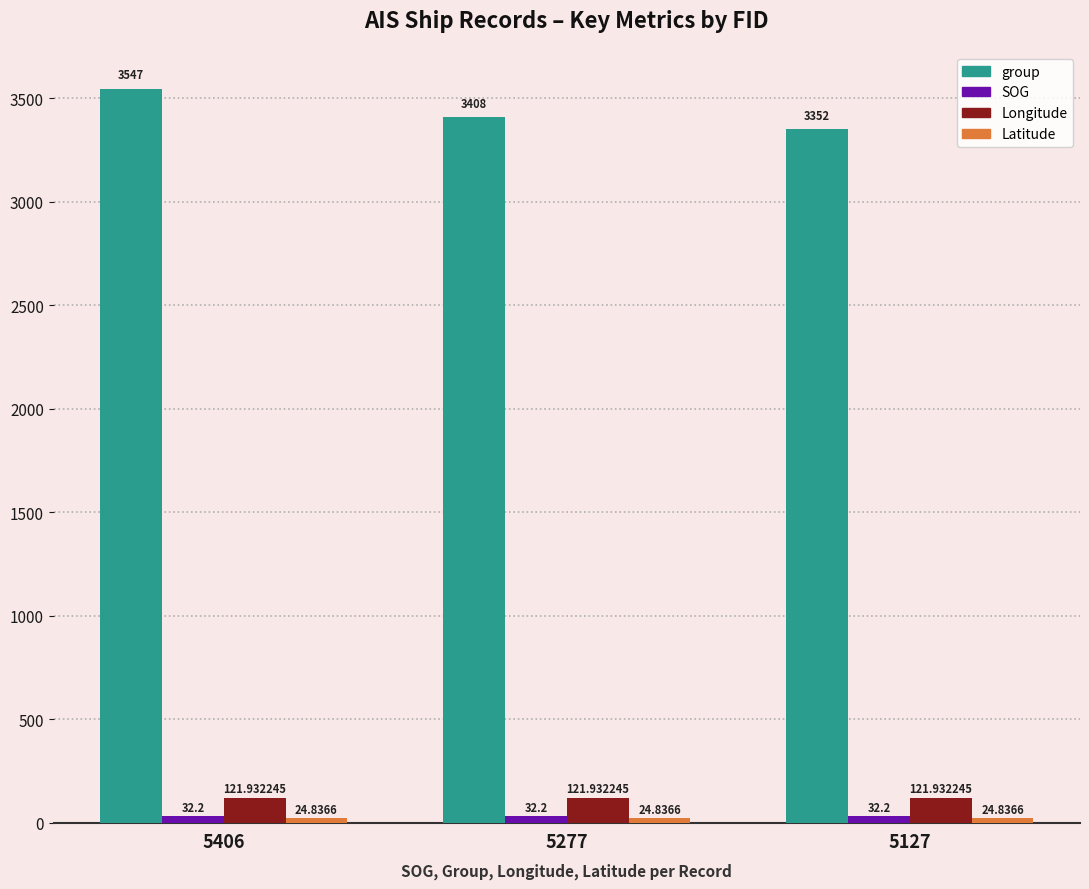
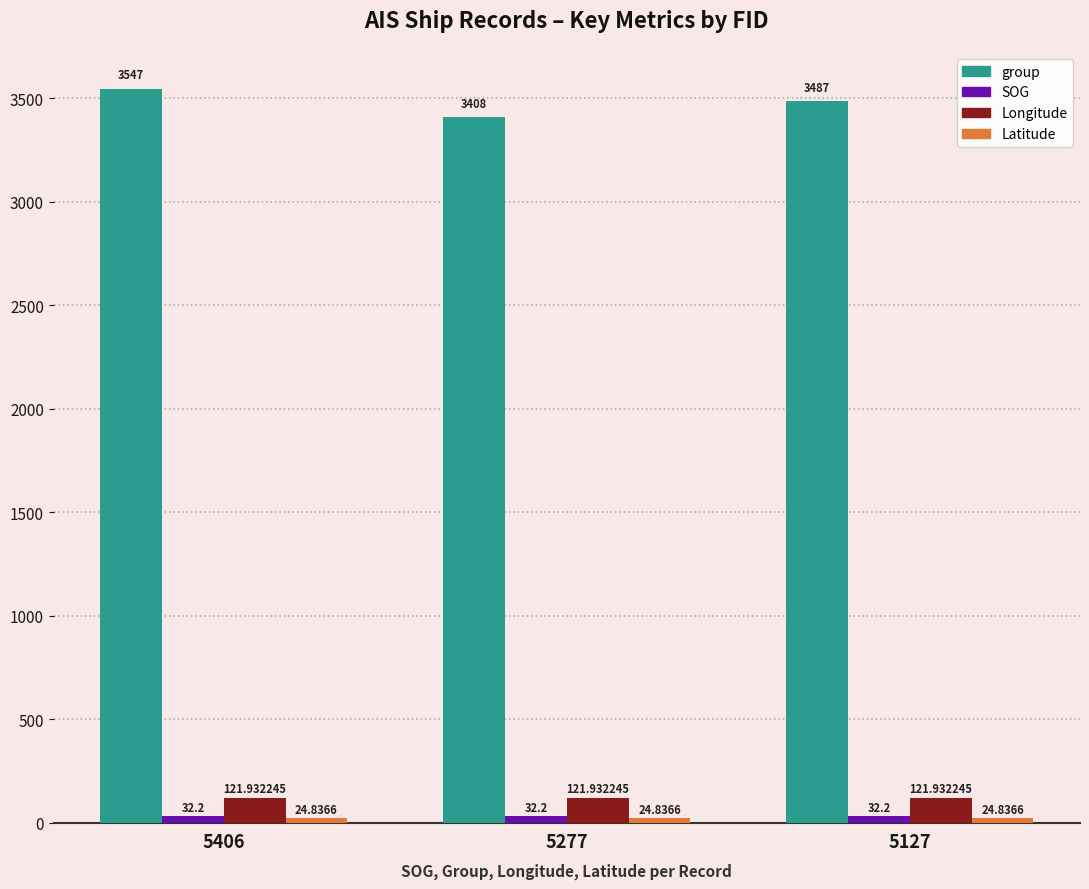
  {
    "group": {
      "5406": 3547,
      "5277": 3408,
-     "5127": 3352
+     "5127": 3487
    },
    "SOG": {
      "5406": 32.2,
      "5277": 32.2,
      "5127": 32.2
    },
    "Longitude": {
      "5406": 121.932245,
      "5277": 121.932245,
      "5127": 121.932245
    },
    "Latitude": {
      "5406": 24.8366,
      "5277": 24.8366,
      "5127": 24.8366
    }
  }
